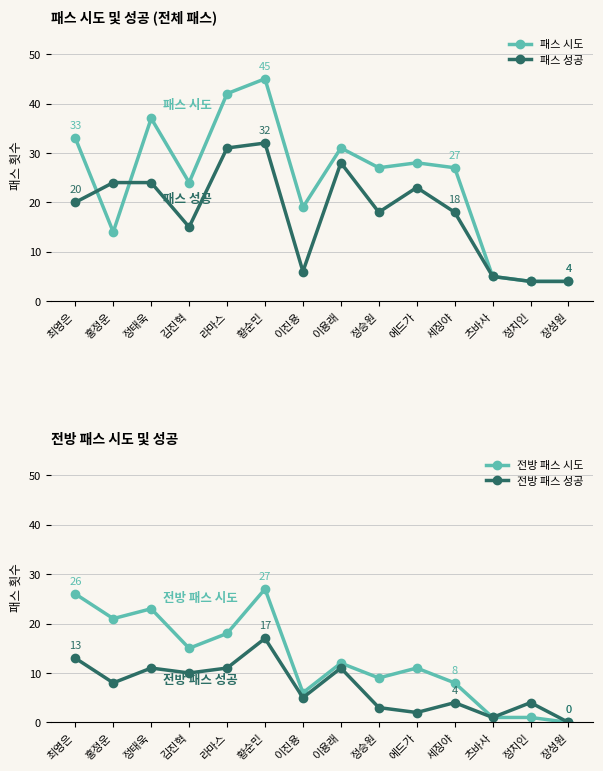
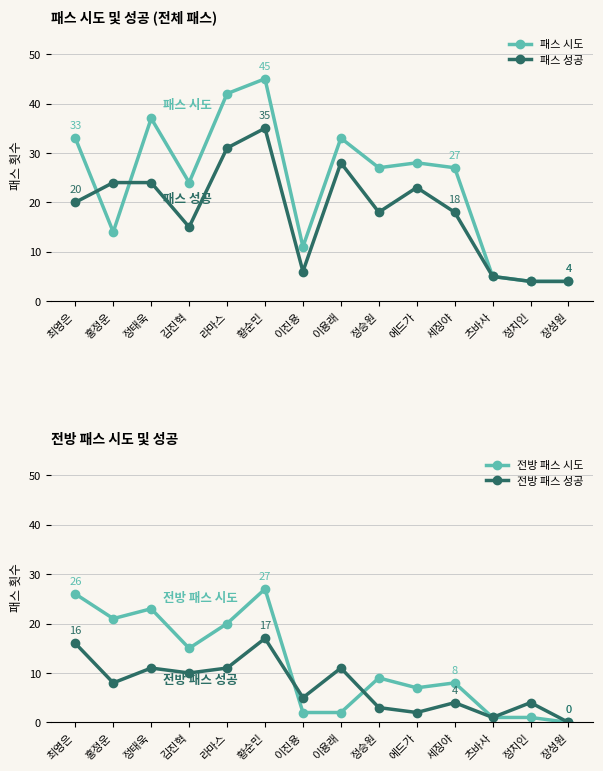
  {
    "패스 시도 및 성공 (전체 패스)": {
      "패스 시도": {
        "홍정운": 14,
        "정태욱": 37,
        "김진혁": 24,
        "라마스": 42,
-       "이진용": 19,
-       "이용래": 31,
+       "이진용": 11,
+       "이용래": 33,
        "정승원": 27,
        "에드가": 28
      },
      "패스 성공": {
        "최영은": 20,
-       "황순민": 32,
+       "황순민": 35,
        "세징야": 18
      }
    },
    "전방 패스 시도 및 성공": {
      "전방 패스 시도": {
        "홍정운": 21,
        "정태욱": 23,
        "김진혁": 15,
-       "라마스": 18,
-       "이진용": 6,
-       "이용래": 12,
+       "라마스": 20,
+       "이진용": 2,
+       "이용래": 2,
        "정승원": 9,
-       "에드가": 11,
+       "에드가": 7,
        "정치인": 1
      },
      "전방 패스 성공": {
-       "최영은": 13,
+       "최영은": 16,
        "황순민": 17,
        "세징야": 4
      }
    }
  }
